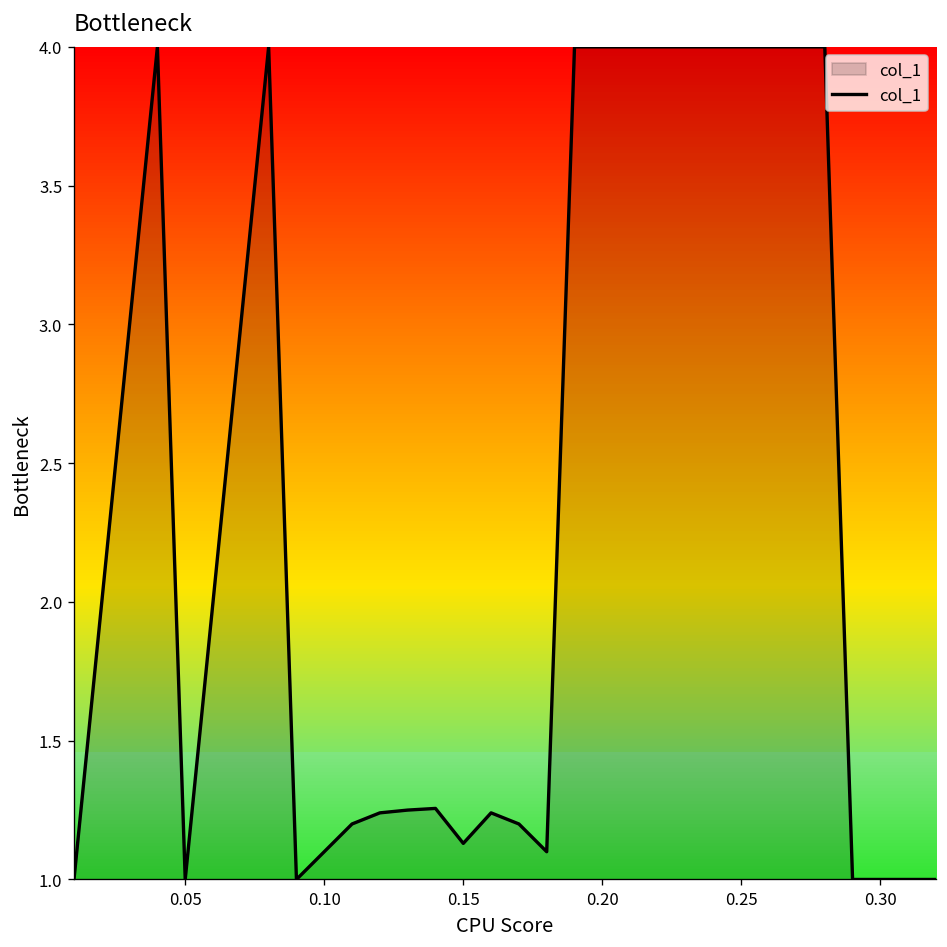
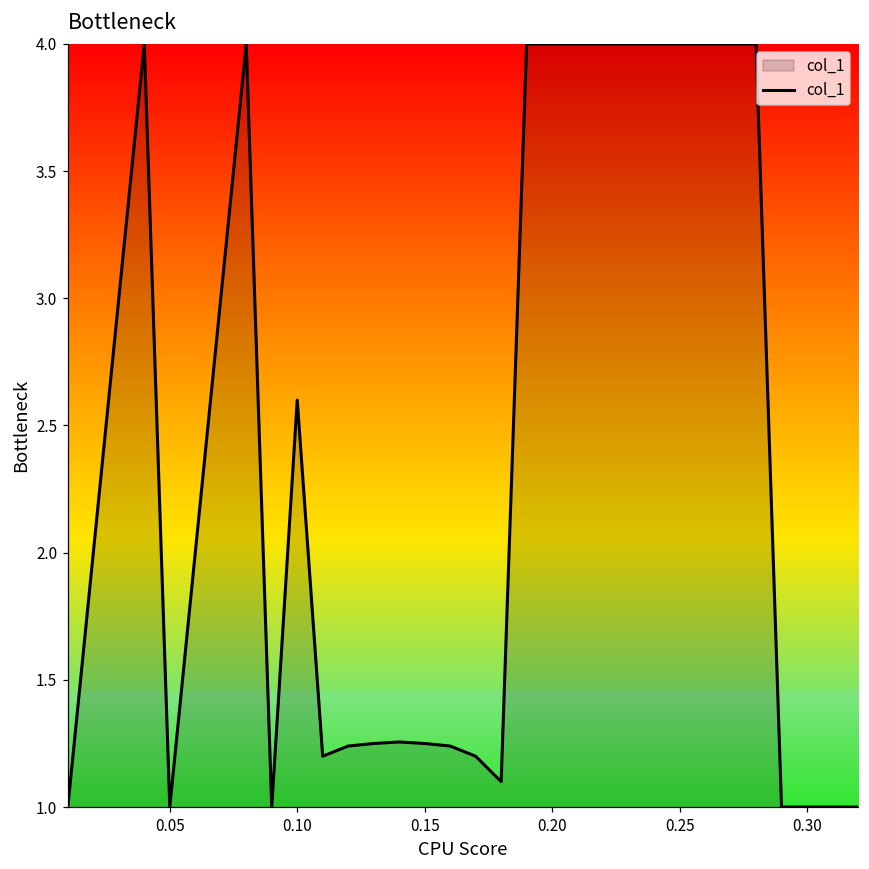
  {
    "0.05": 1.00,
-   "0.10": 1.1,
-   "0.15": 1.13,
+   "0.10": 2.6,
+   "0.15": 1.25,
    "0.20": 4.00,
    "0.25": 4.00,
    "0.30": 1.00
  }
